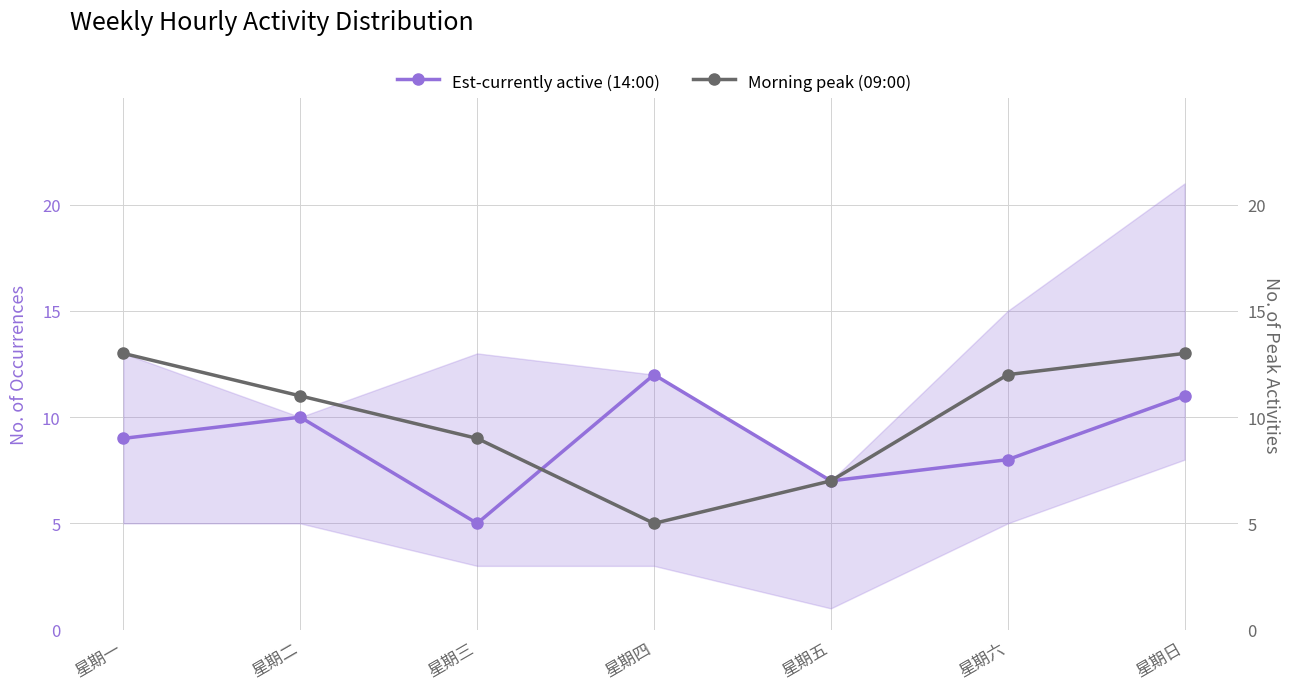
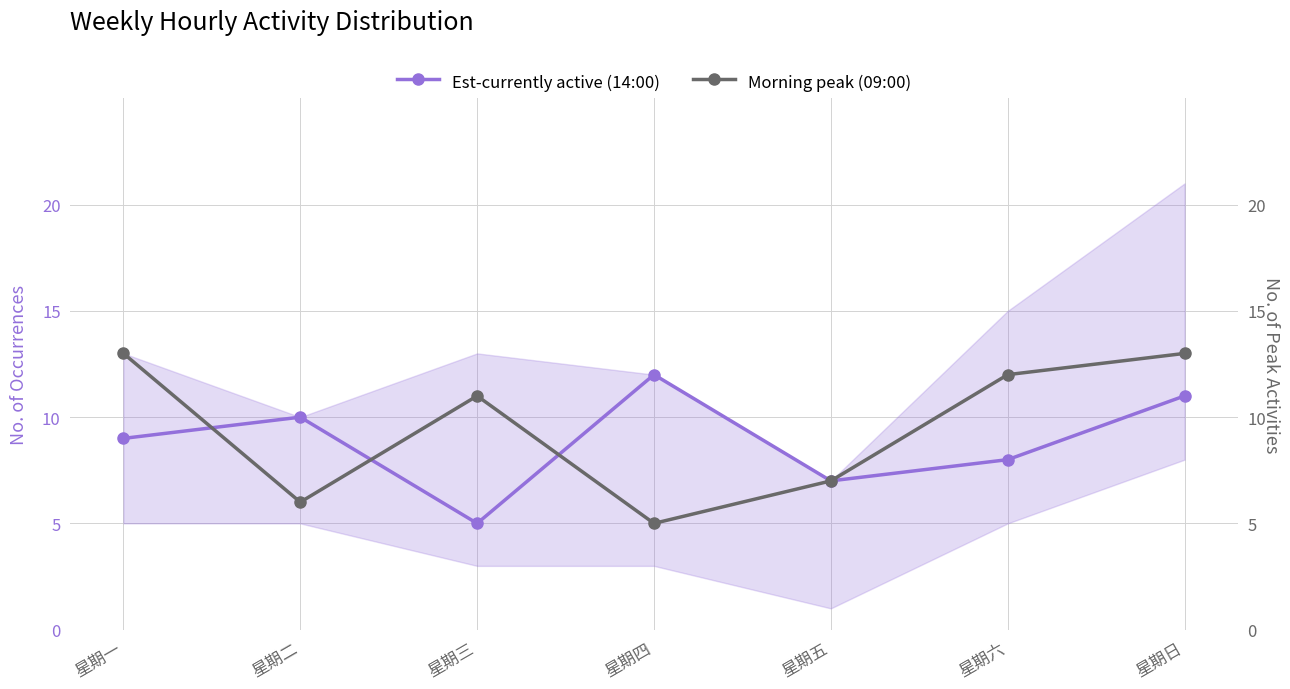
  {
    "Morning peak (09:00)": {
      "星期一": 13,
-     "星期二": 11,
-     "星期三": 9,
+     "星期二": 6,
+     "星期三": 11,
      "星期四": 5,
      "星期五": 7,
      "星期六": 12,
      "星期日": 13
    }
  }
